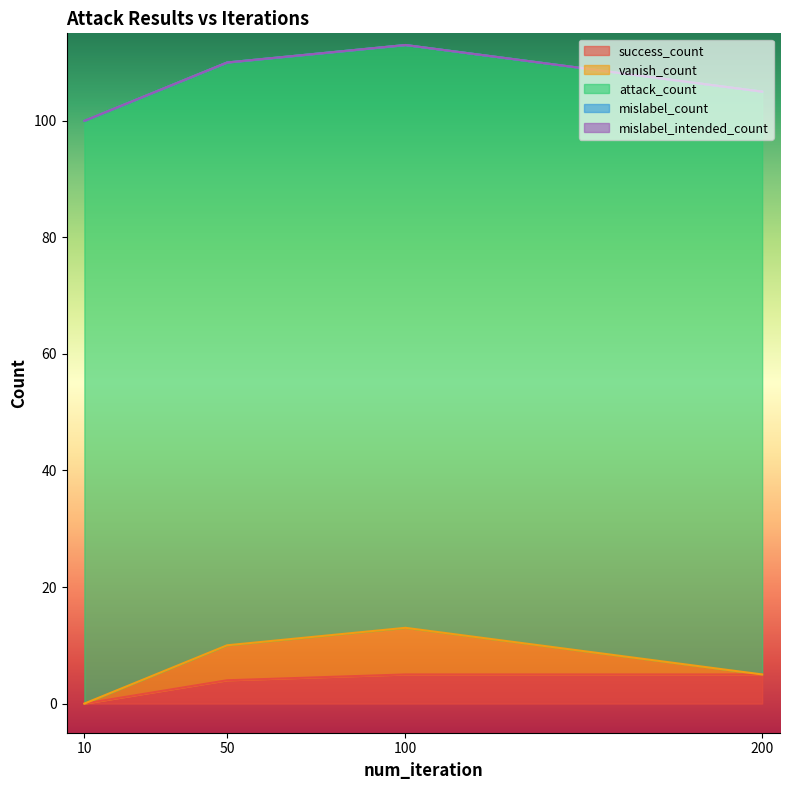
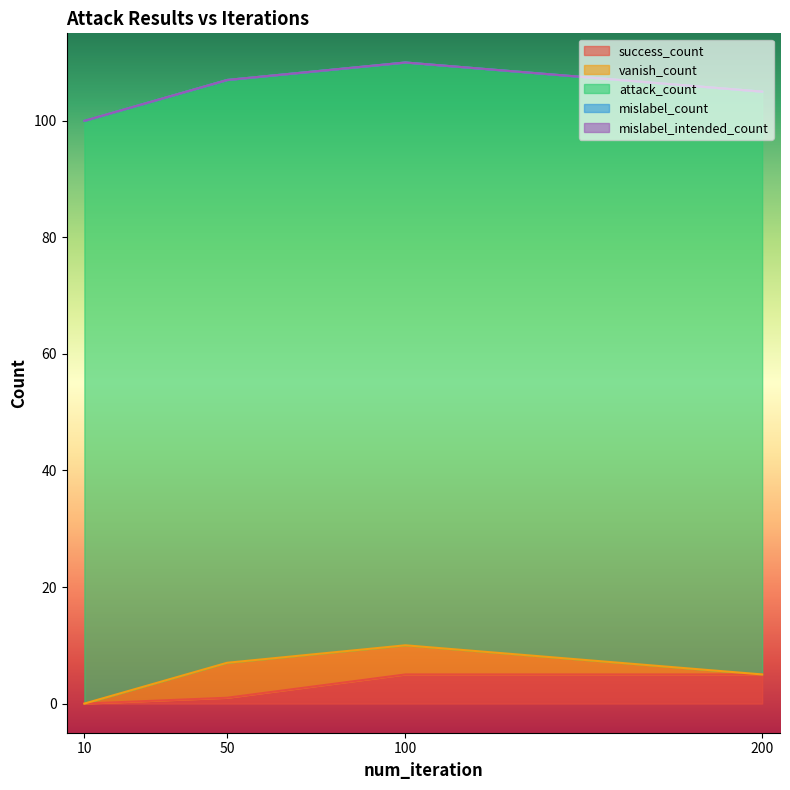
  {
    "success_count": {
-     "50": 4,
+     "50": 1,
      "100": 5
    },
    "vanish_count": {
      "50": 6,
-     "100": 8
+     "100": 5
    }
  }
